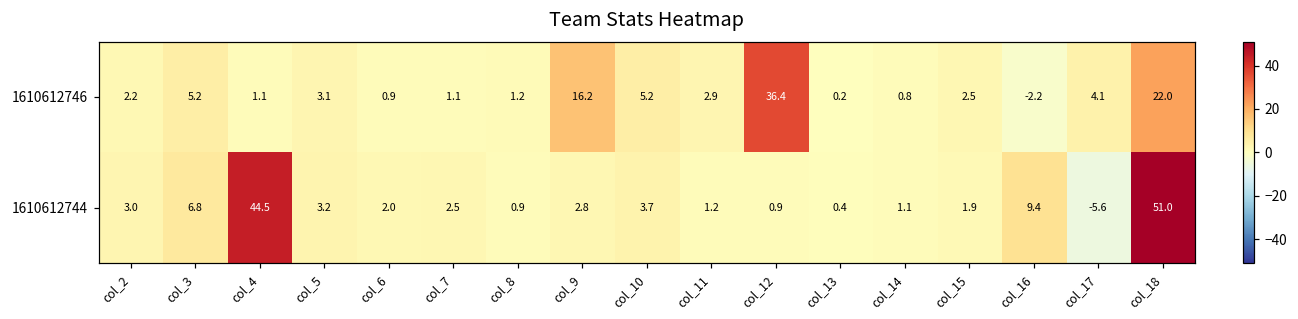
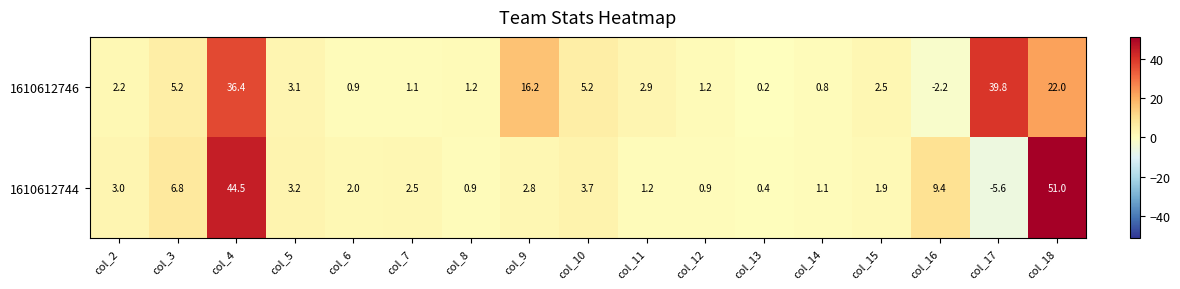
  {
    "1610612746": {
      "col_2": 2.2,
      "col_3": 5.2,
-     "col_4": 1.1,
+     "col_4": 36.4,
      "col_5": 3.1,
      "col_6": 0.9,
      "col_7": 1.1,
      "col_8": 1.2,
      "col_9": 16.2,
      "col_10": 5.2,
      "col_11": 2.9,
-     "col_12": 36.4,
+     "col_12": 1.2,
      "col_13": 0.2,
      "col_14": 0.8,
      "col_15": 2.5,
      "col_16": -2.2,
-     "col_17": 4.1,
+     "col_17": 39.8,
      "col_18": 22.0
    },
    "1610612744": {
      "col_2": 3.0,
      "col_3": 6.8,
      "col_4": 44.5,
      "col_5": 3.2,
      "col_6": 2.0,
      "col_7": 2.5,
      "col_8": 0.9,
      "col_9": 2.8,
      "col_10": 3.7,
      "col_11": 1.2,
      "col_12": 0.9,
      "col_13": 0.4,
      "col_14": 1.1,
      "col_15": 1.9,
      "col_16": 9.4,
      "col_17": -5.6,
      "col_18": 51.0
    }
  }
